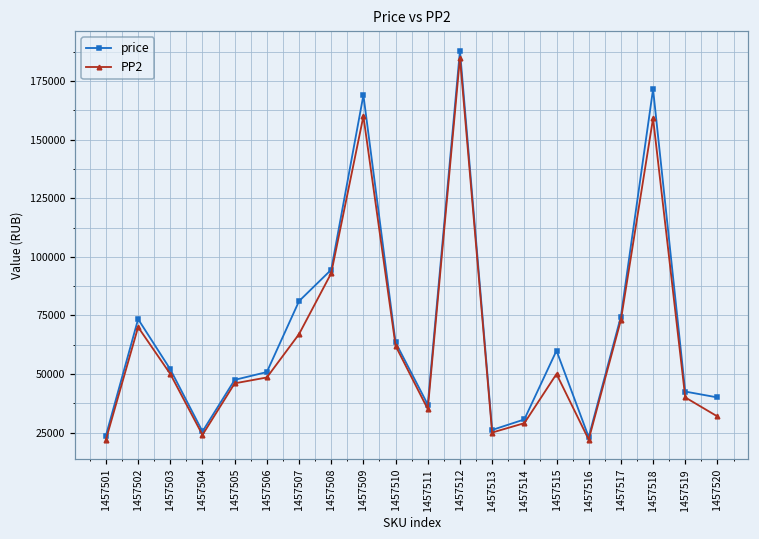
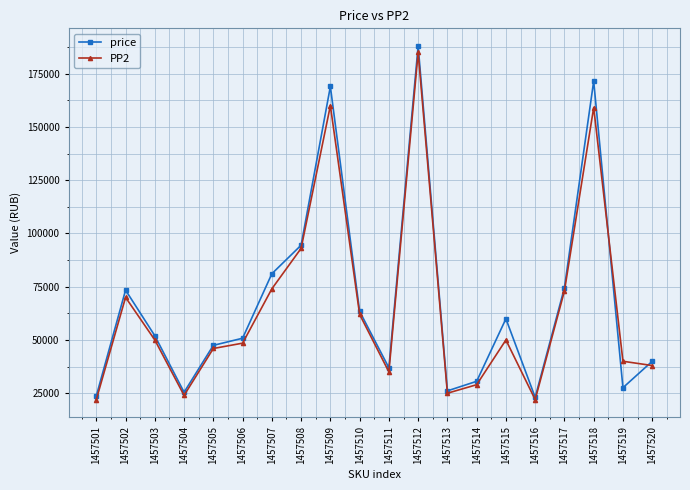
  {
    "price": {
      "1457501": 24000,
      "1457502": 73000,
      "1457503": 52000,
      "1457504": 25000,
      "1457505": 47000,
      "1457506": 51000,
      "1457507": 81000,
      "1457508": 94000,
      "1457509": 169000,
      "1457510": 63000,
      "1457511": 37000,
      "1457512": 188000,
      "1457514": 31000,
      "1457515": 60000,
      "1457517": 74000,
      "1457518": 172000,
-     "1457519": 42000,
+     "1457519": 28000,
      "1457520": 40000
    },
    "PP2": {
      "1457501": 22000,
      "1457502": 70000,
      "1457503": 50000,
      "1457504": 24000,
      "1457505": 46000,
      "1457506": 49000,
-     "1457507": 67000,
+     "1457507": 74000,
      "1457508": 93000,
      "1457509": 160000,
      "1457510": 62000,
      "1457511": 35000,
      "1457512": 185000,
      "1457514": 29000,
      "1457515": 50000,
      "1457517": 73000,
      "1457518": 159000,
      "1457519": 40000,
-     "1457520": 32000
+     "1457520": 38000
    }
  }
